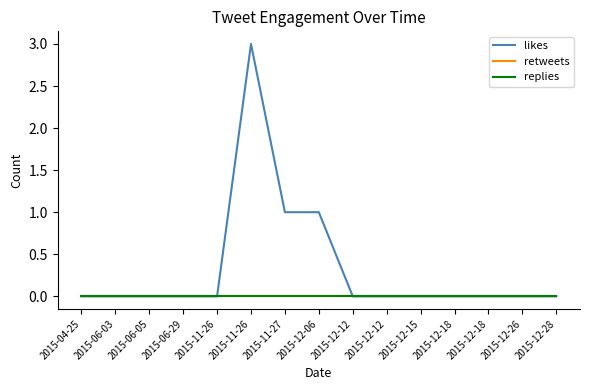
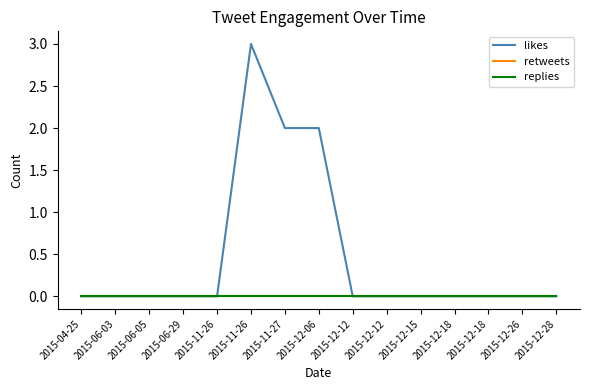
  {
    "likes": {
-     "2015-11-27": 1,
-     "2015-12-06": 1
+     "2015-11-27": 2,
+     "2015-12-06": 2
    },
    "replies": {
      "2015-11-27": 0,
      "2015-12-06": 0
    }
  }
